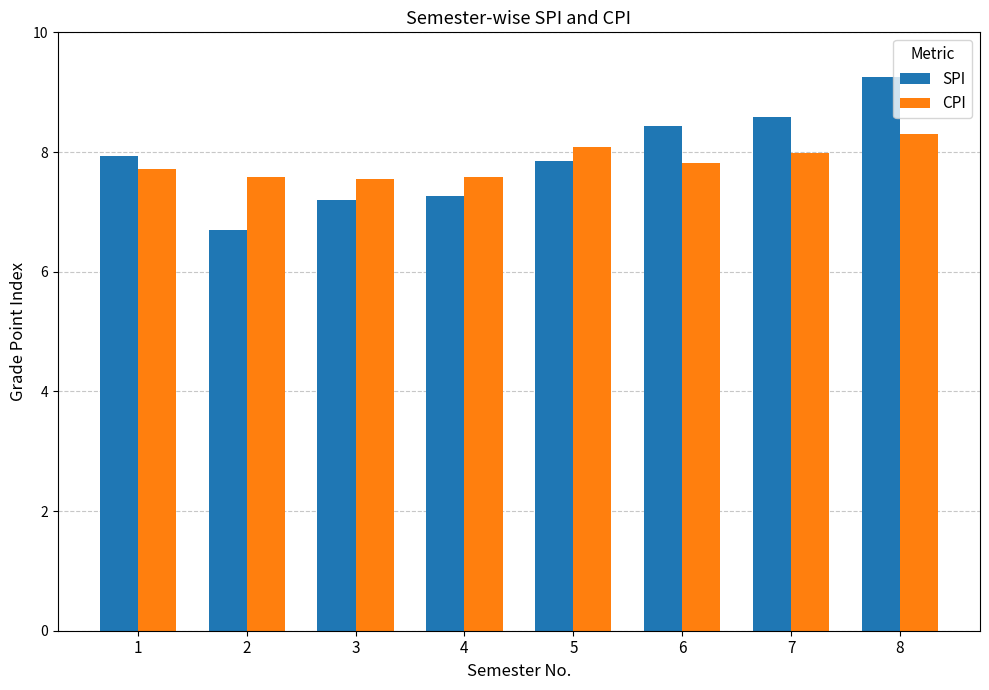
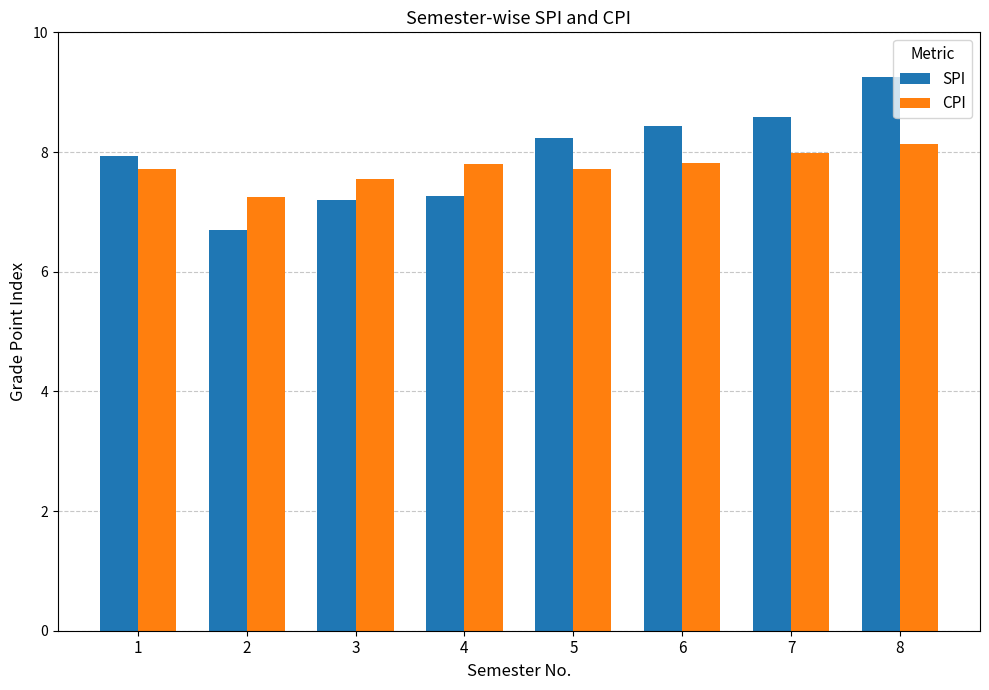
  {
    "SPI": {
      "1": 7.9,
      "2": 6.7,
      "3": 7.2,
      "4": 7.3,
-     "5": 7.9,
+     "5": 8.2,
      "6": 8.4,
      "7": 8.6,
      "8": 9.3
    },
    "CPI": {
      "1": 7.7,
-     "2": 7.6,
+     "2": 7.2,
      "3": 7.6,
-     "4": 7.6,
-     "5": 8.1,
+     "4": 7.8,
+     "5": 7.7,
      "6": 7.8,
      "7": 8.0,
-     "8": 8.3
+     "8": 8.1
    }
  }
